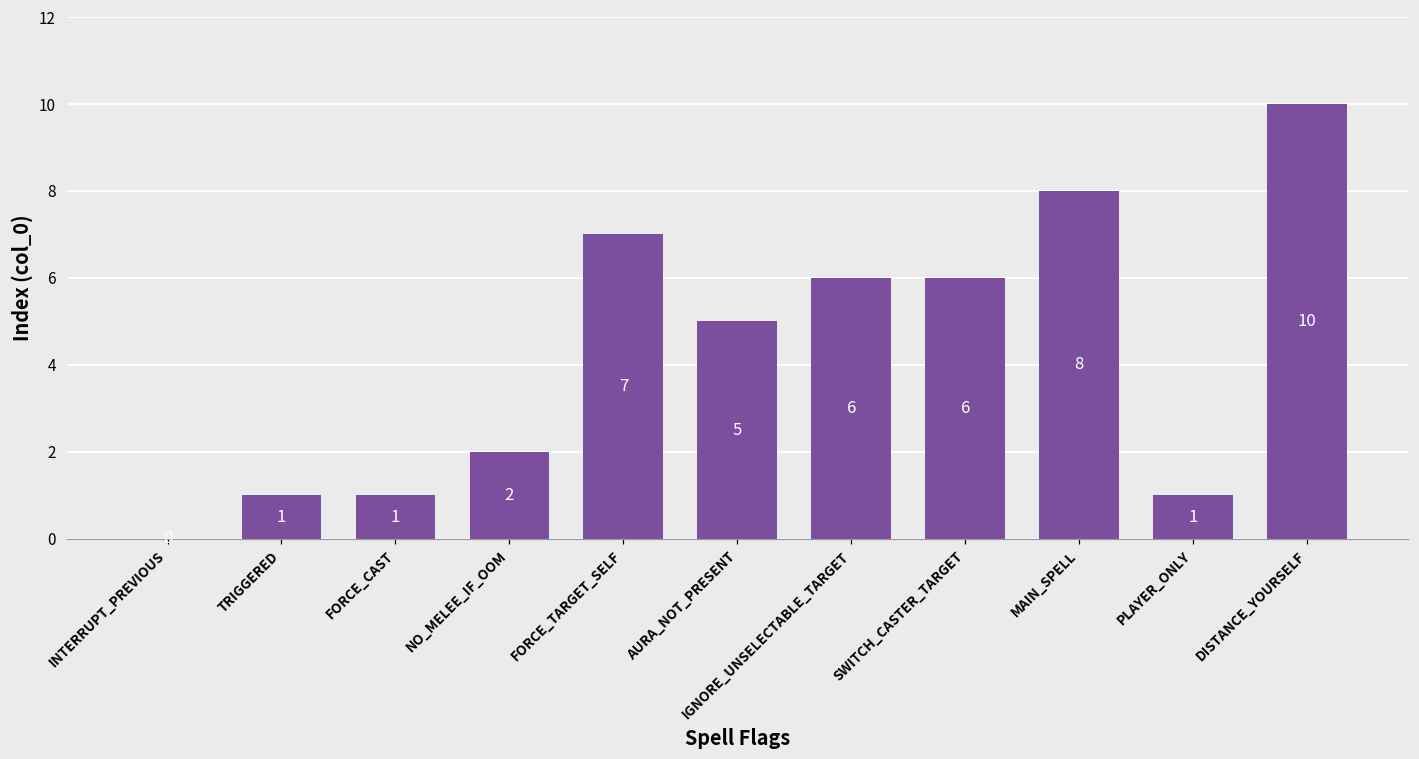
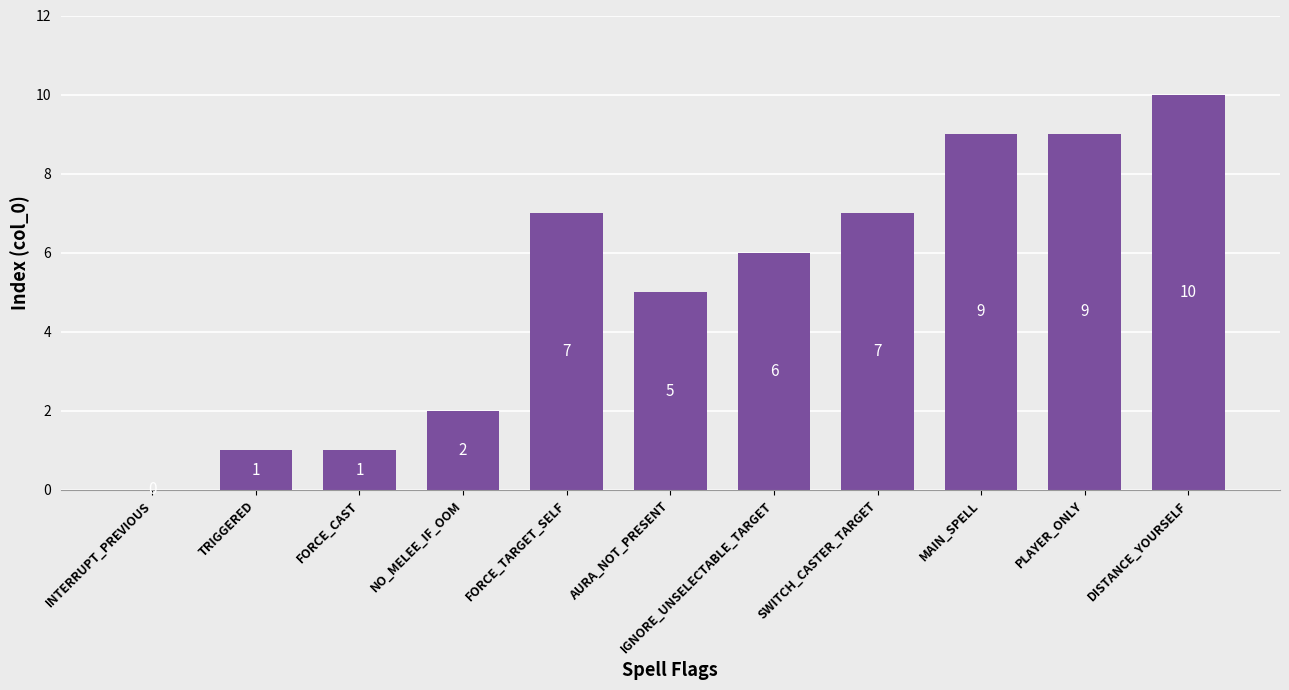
  {
    "TRIGGERED": 1,
    "FORCE_CAST": 1,
    "NO_MELEE_IF_OOM": 2,
    "FORCE_TARGET_SELF": 7,
    "AURA_NOT_PRESENT": 5,
    "IGNORE_UNSELECTABLE_TARGET": 6,
-   "SWITCH_CASTER_TARGET": 6,
-   "MAIN_SPELL": 8,
-   "PLAYER_ONLY": 1,
+   "SWITCH_CASTER_TARGET": 7,
+   "MAIN_SPELL": 9,
+   "PLAYER_ONLY": 9,
    "DISTANCE_YOURSELF": 10
  }
